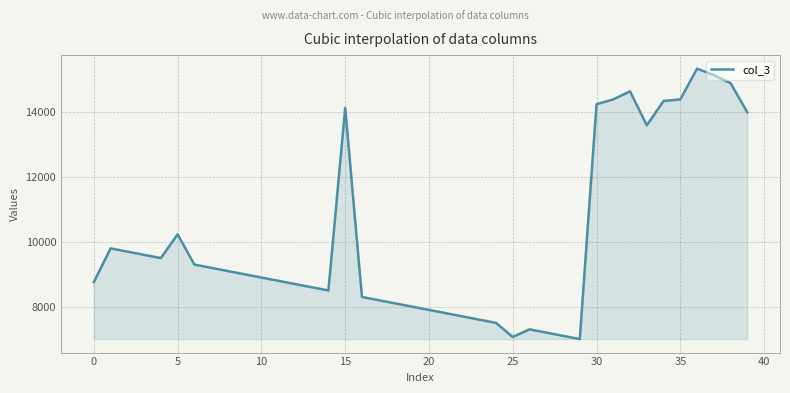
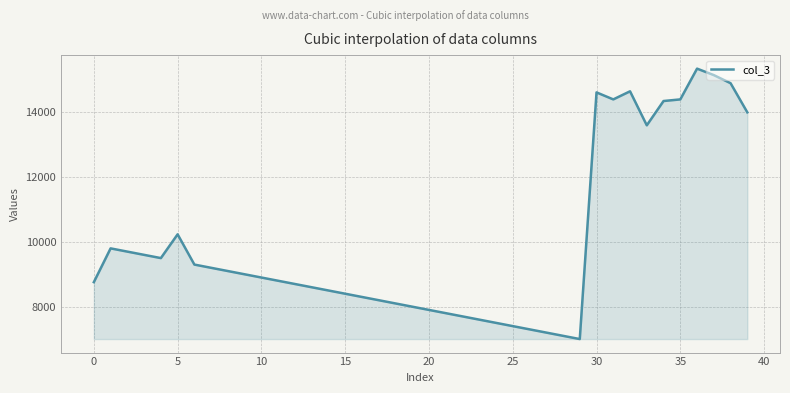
  {
    "0": 8800,
    "5": 10200,
    "10": 8900,
-   "15": 14100,
+   "15": 8400,
    "20": 7900,
-   "25": 7100,
-   "30": 14300,
+   "25": 7400,
+   "30": 14600,
    "35": 14400
  }
